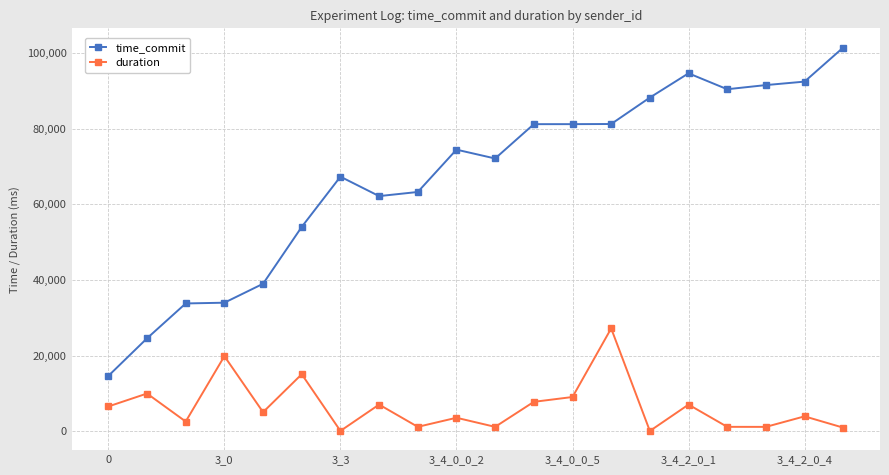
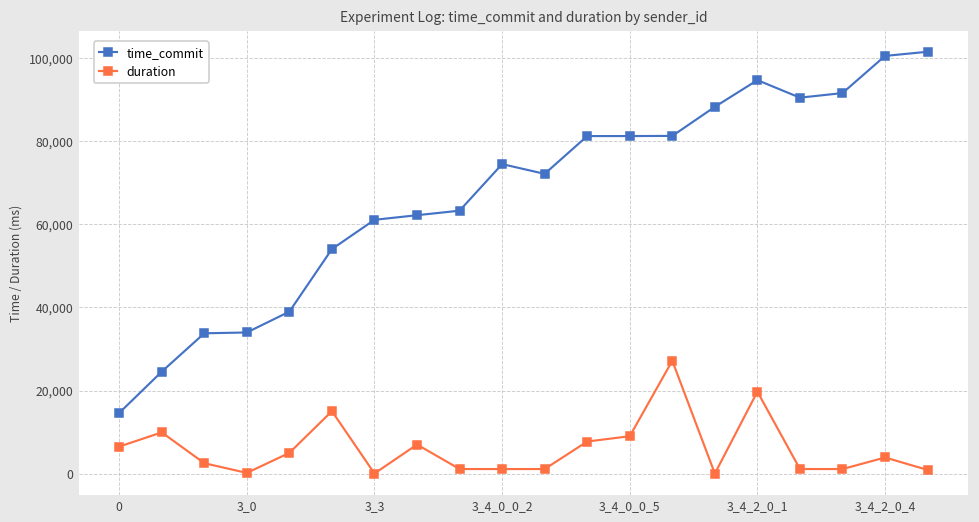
  {
    "time_commit": {
      "0": "15,000",
      "3_0": "34,000",
-     "3_3": "67,000",
+     "3_3": "61,000",
      "3_4_0_0_2": "75,000",
      "3_4_0_0_5": "81,000",
      "3_4_2_0_1": "95,000",
-     "3_4_2_0_4": "93,000"
+     "3_4_2_0_4": "101,000"
    },
    "duration": {
      "0": "7,000",
-     "3_0": "20,000",
+     "3_0": "0",
      "3_3": "0",
-     "3_4_0_0_2": "4,000",
+     "3_4_0_0_2": "1,000",
      "3_4_0_0_5": "9,000",
-     "3_4_2_0_1": "7,000",
+     "3_4_2_0_1": "20,000",
      "3_4_2_0_4": "4,000"
    }
  }
